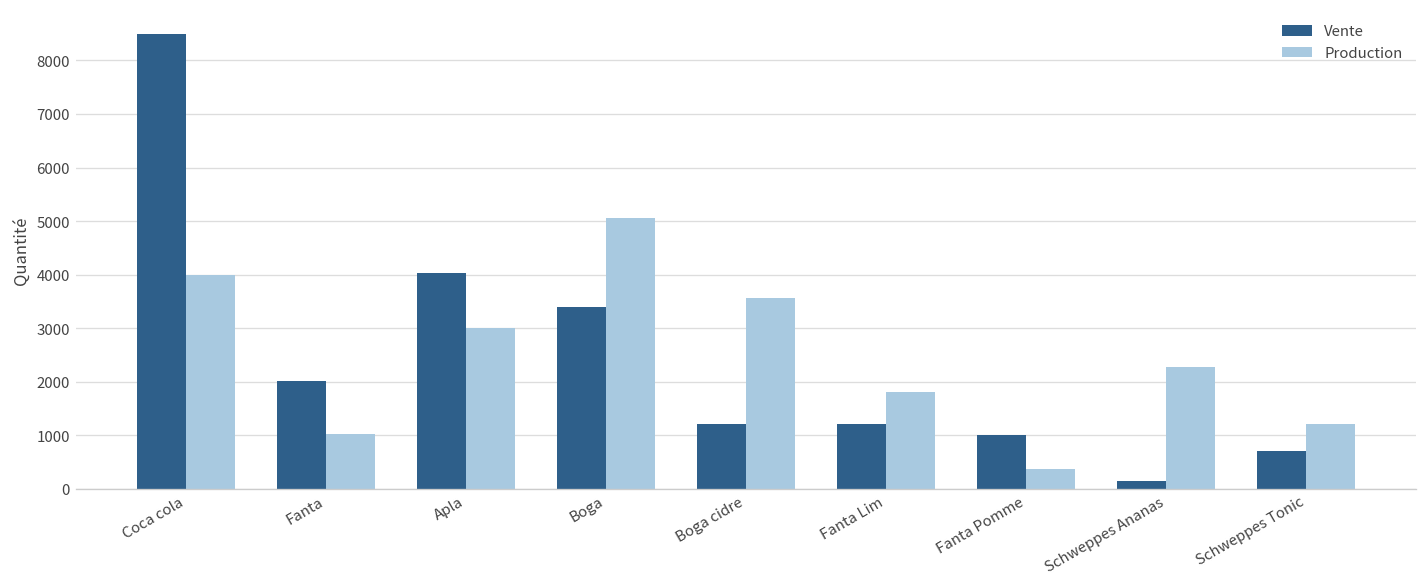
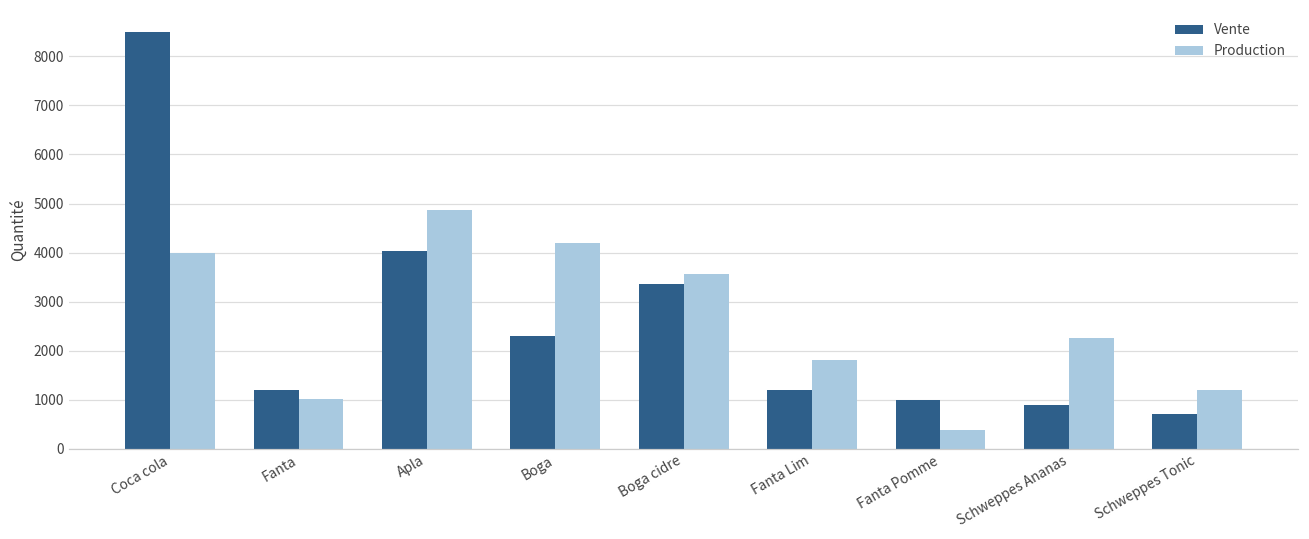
  {
    "Vente": {
      "Coca cola": 8500,
-     "Fanta": 2000,
+     "Fanta": 1200,
      "Apla": 4000,
-     "Boga": 3400,
-     "Boga cidre": 1200,
+     "Boga": 2300,
+     "Boga cidre": 3400,
      "Fanta Lim": 1200,
      "Fanta Pomme": 1000,
-     "Schweppes Ananas": 100,
+     "Schweppes Ananas": 900,
      "Schweppes Tonic": 700
    },
    "Production": {
      "Coca cola": 4000,
      "Fanta": 1000,
-     "Apla": 3000,
-     "Boga": 5100,
+     "Apla": 4900,
+     "Boga": 4200,
      "Boga cidre": 3600,
      "Fanta Lim": 1800,
      "Fanta Pomme": 400,
      "Schweppes Ananas": 2300,
      "Schweppes Tonic": 1200
    }
  }
